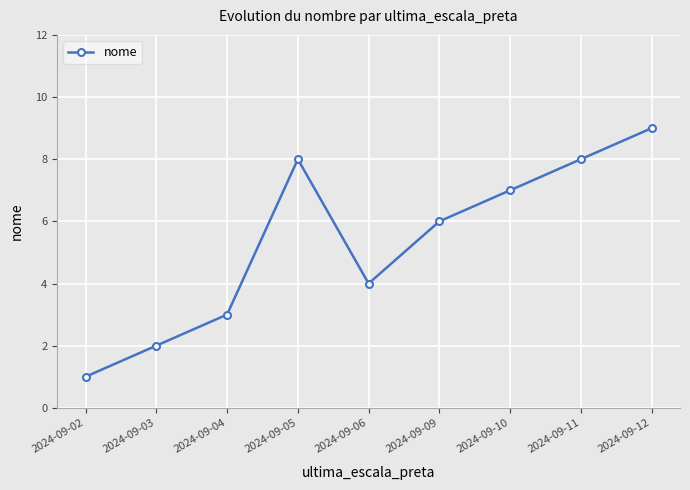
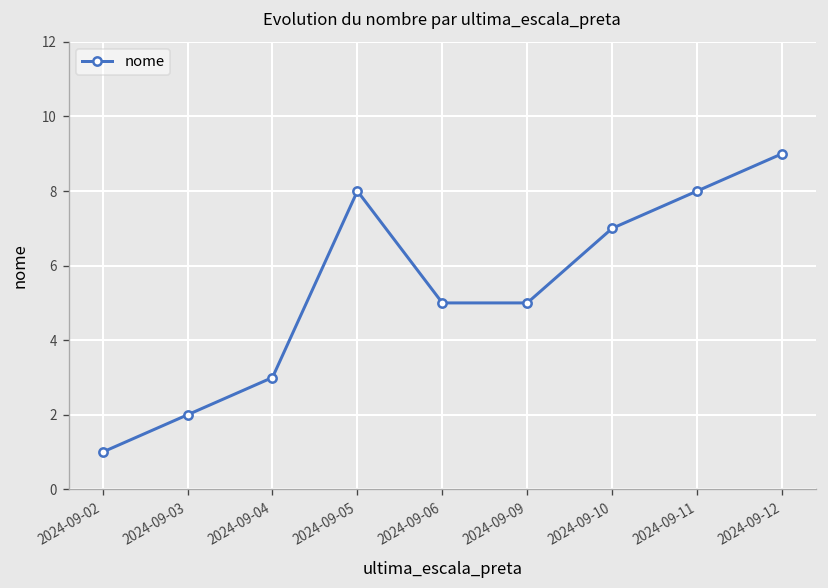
  {
    "2024-09-02": 1,
    "2024-09-03": 2,
    "2024-09-04": 3,
    "2024-09-05": 8,
-   "2024-09-06": 4,
-   "2024-09-09": 6,
+   "2024-09-06": 5,
+   "2024-09-09": 5,
    "2024-09-10": 7,
    "2024-09-11": 8,
    "2024-09-12": 9
  }
